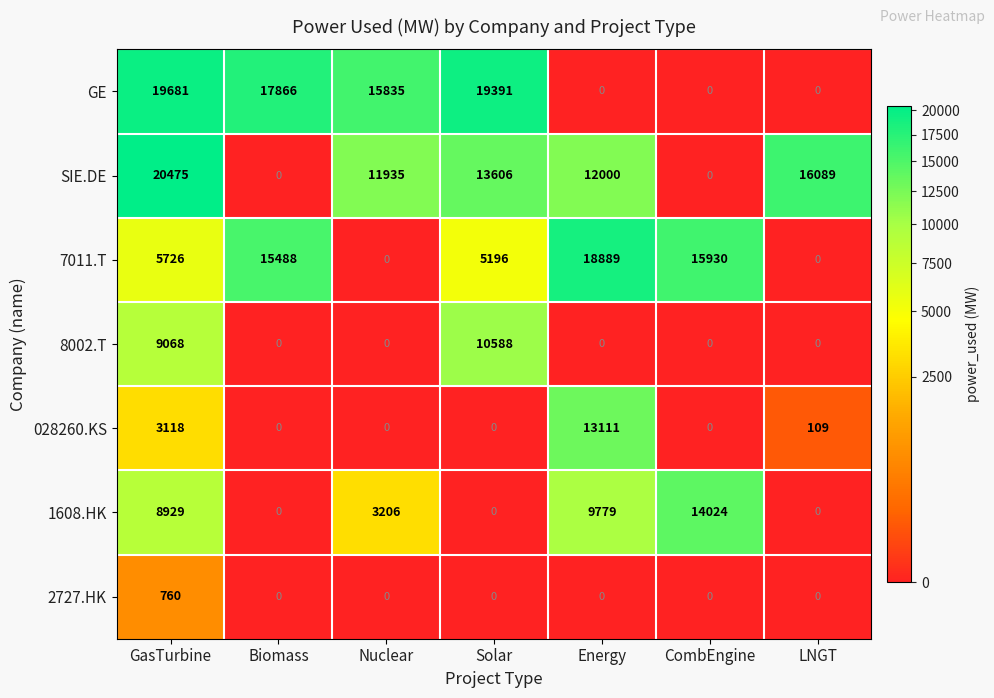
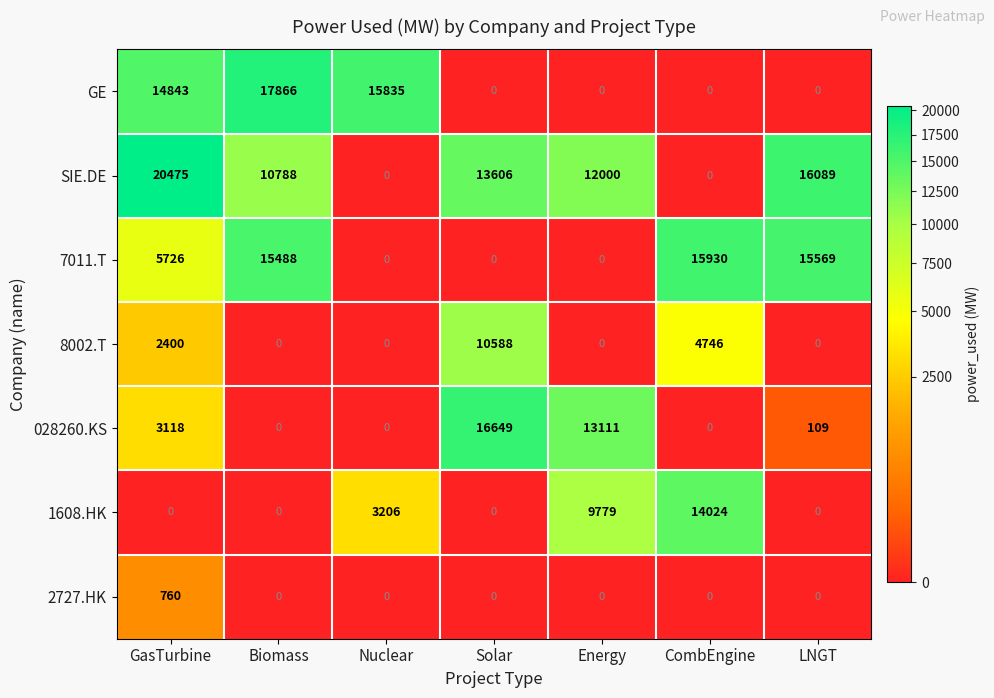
  {
    "GE": {
-     "GasTurbine": 19681,
+     "GasTurbine": 14843,
      "Biomass": 17866,
      "Nuclear": 15835,
-     "Solar": 19391,
+     "Solar": 0,
      "Energy": 0,
      "CombEngine": 0,
      "LNGT": 0
    },
    "SIE.DE": {
      "GasTurbine": 20475,
-     "Biomass": 0,
-     "Nuclear": 11935,
+     "Biomass": 10788,
+     "Nuclear": 0,
      "Solar": 13606,
      "Energy": 12000,
      "CombEngine": 0,
      "LNGT": 16089
    },
    "7011.T": {
      "GasTurbine": 5726,
      "Biomass": 15488,
      "Nuclear": 0,
-     "Solar": 5196,
-     "Energy": 18889,
+     "Solar": 0,
+     "Energy": 0,
      "CombEngine": 15930,
-     "LNGT": 0
+     "LNGT": 15569
    },
    "8002.T": {
-     "GasTurbine": 9068,
+     "GasTurbine": 2400,
      "Biomass": 0,
      "Nuclear": 0,
      "Solar": 10588,
      "Energy": 0,
-     "CombEngine": 0,
+     "CombEngine": 4746,
      "LNGT": 0
    },
    "028260.KS": {
      "GasTurbine": 3118,
      "Biomass": 0,
      "Nuclear": 0,
-     "Solar": 0,
+     "Solar": 16649,
      "Energy": 13111,
      "CombEngine": 0,
      "LNGT": 109
    },
    "1608.HK": {
-     "GasTurbine": 8929,
+     "GasTurbine": 0,
      "Biomass": 0,
      "Nuclear": 3206,
      "Solar": 0,
      "Energy": 9779,
      "CombEngine": 14024,
      "LNGT": 0
    },
    "2727.HK": {
      "GasTurbine": 760,
      "Biomass": 0,
      "Nuclear": 0,
      "Solar": 0,
      "Energy": 0,
      "CombEngine": 0,
      "LNGT": 0
    }
  }
